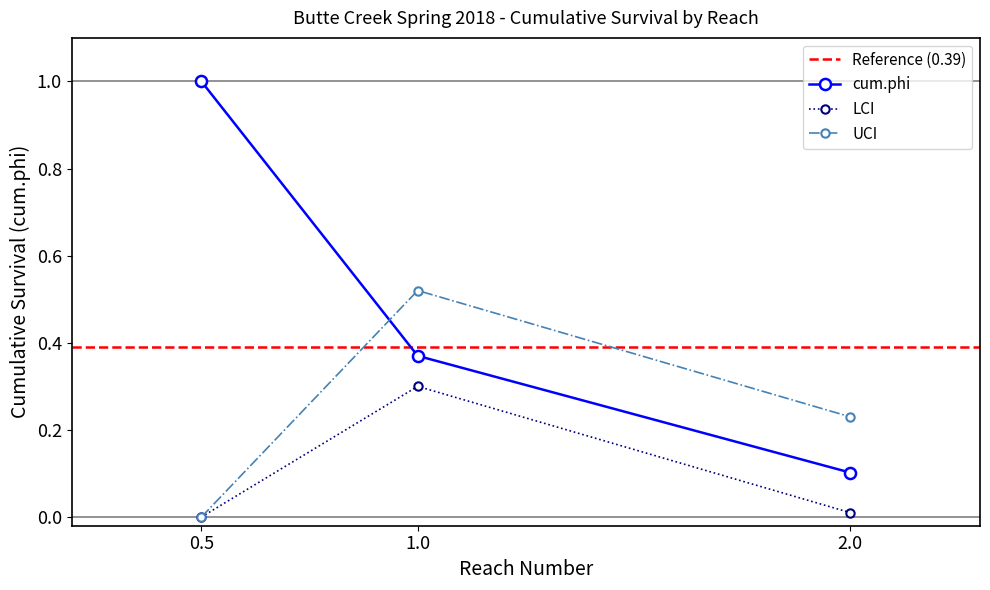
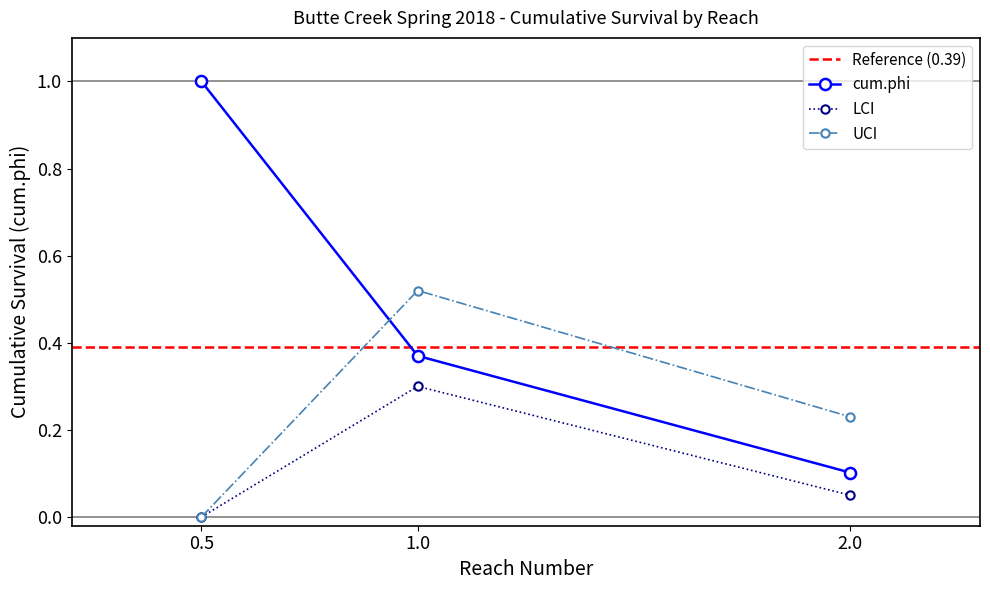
  {
    "cum.phi": {
      "0.5": 1.00,
      "1.0": 0.37,
      "2.0": 0.10
    },
    "LCI": {
      "1.0": 0.30,
-     "2.0": 0.01
+     "2.0": 0.05
    },
    "UCI": {
      "1.0": 0.52,
      "2.0": 0.23
    }
  }
